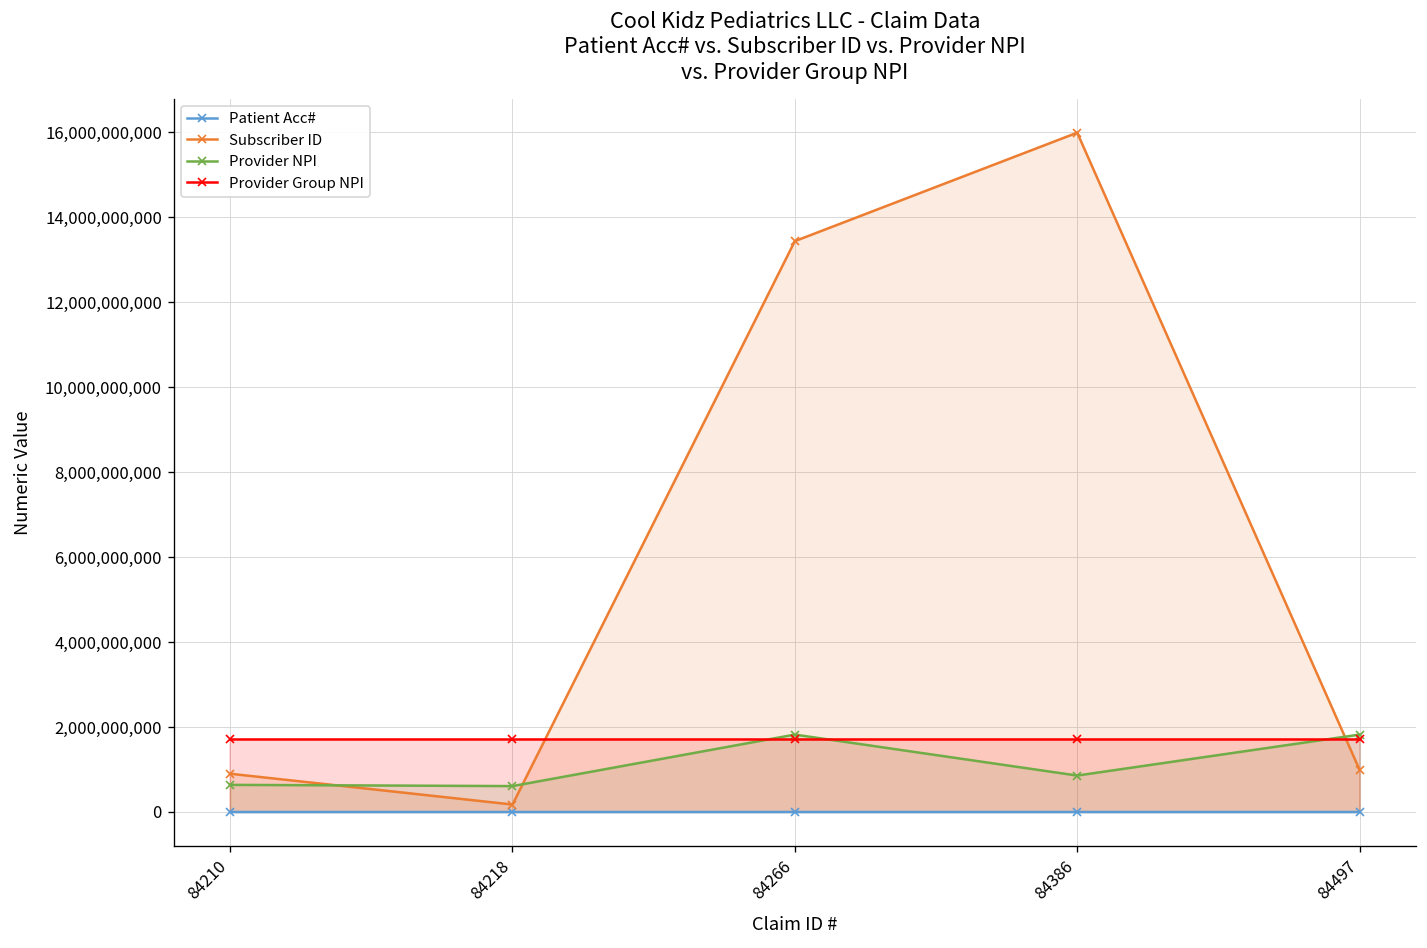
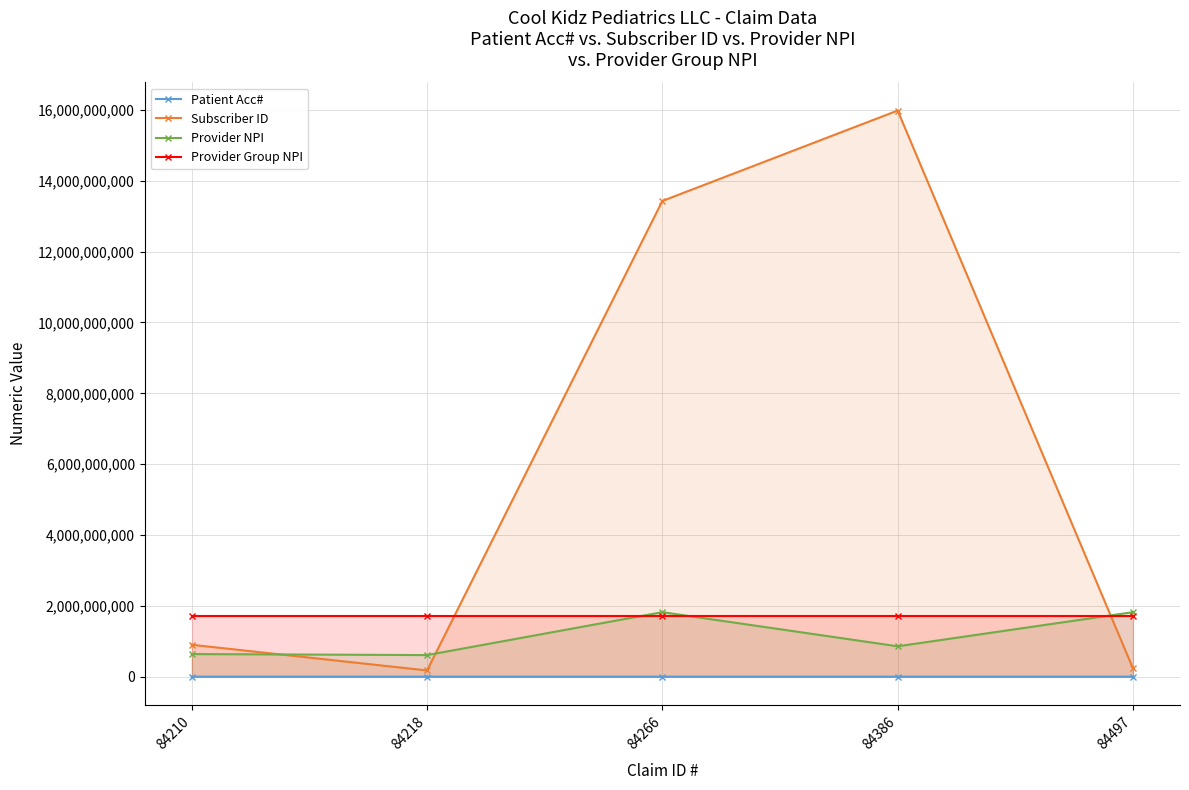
  {
    "Patient Acc#": {
      "84210": "0",
      "84218": "0",
      "84266": "0",
      "84386": "0",
      "84497": "0"
    },
    "Subscriber ID": {
      "84210": "900,000,000",
      "84218": "200,000,000",
      "84266": "13,400,000,000",
      "84386": "16,000,000,000",
-     "84497": "1,000,000,000"
+     "84497": "200,000,000"
    },
    "Provider NPI": {
      "84210": "600,000,000",
      "84218": "600,000,000",
      "84266": "1,800,000,000",
      "84386": "900,000,000",
      "84497": "1,800,000,000"
    },
    "Provider Group NPI": {
      "84210": "1,700,000,000",
      "84218": "1,700,000,000",
      "84266": "1,700,000,000",
      "84386": "1,700,000,000",
      "84497": "1,700,000,000"
    }
  }
